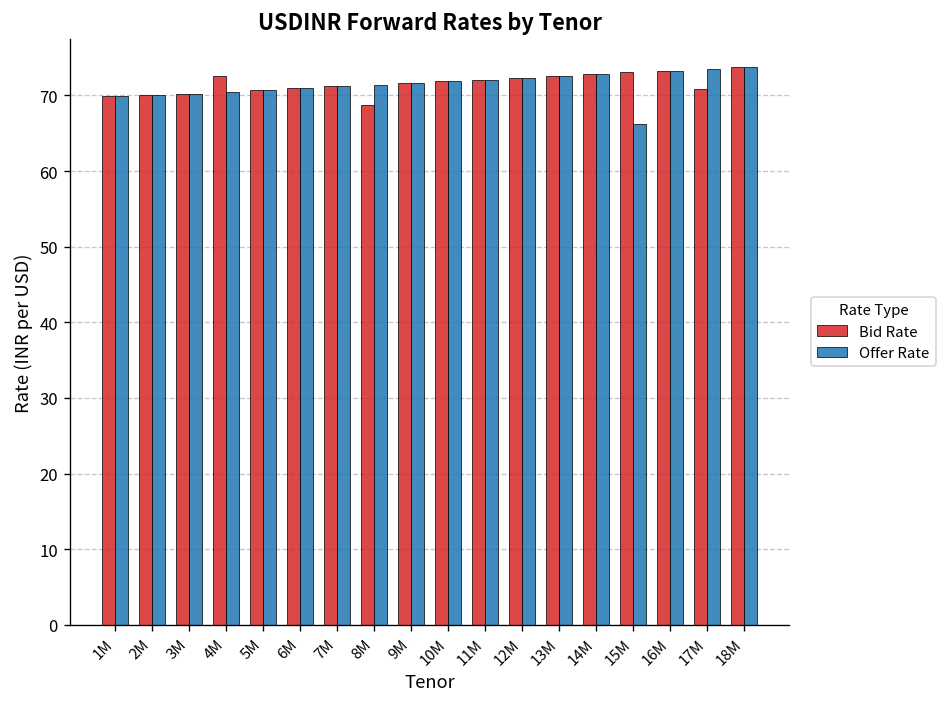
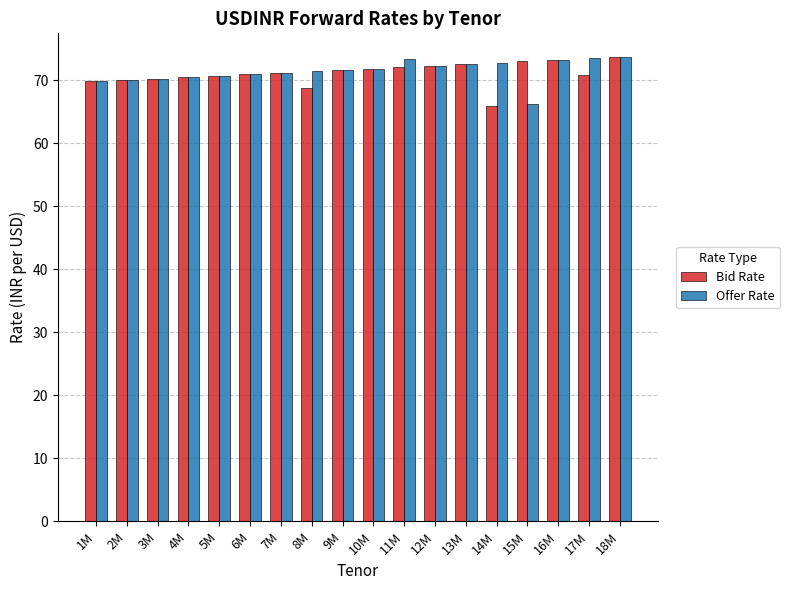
  {
    "Bid Rate": {
      "1M": 70,
      "2M": 70,
      "3M": 70,
-     "4M": 73,
+     "4M": 71,
      "5M": 71,
      "6M": 71,
      "7M": 71,
      "8M": 69,
      "9M": 72,
      "10M": 72,
      "11M": 72,
      "12M": 72,
      "13M": 73,
-     "14M": 73,
+     "14M": 66,
      "15M": 73,
      "16M": 73,
      "17M": 71,
      "18M": 74
    },
    "Offer Rate": {
      "1M": 70,
      "2M": 70,
      "3M": 70,
      "4M": 71,
      "5M": 71,
      "6M": 71,
      "7M": 71,
      "8M": 71,
      "9M": 72,
      "10M": 72,
-     "11M": 72,
+     "11M": 73,
      "12M": 72,
      "13M": 73,
      "14M": 73,
      "15M": 66,
      "16M": 73,
      "17M": 74,
      "18M": 74
    }
  }
